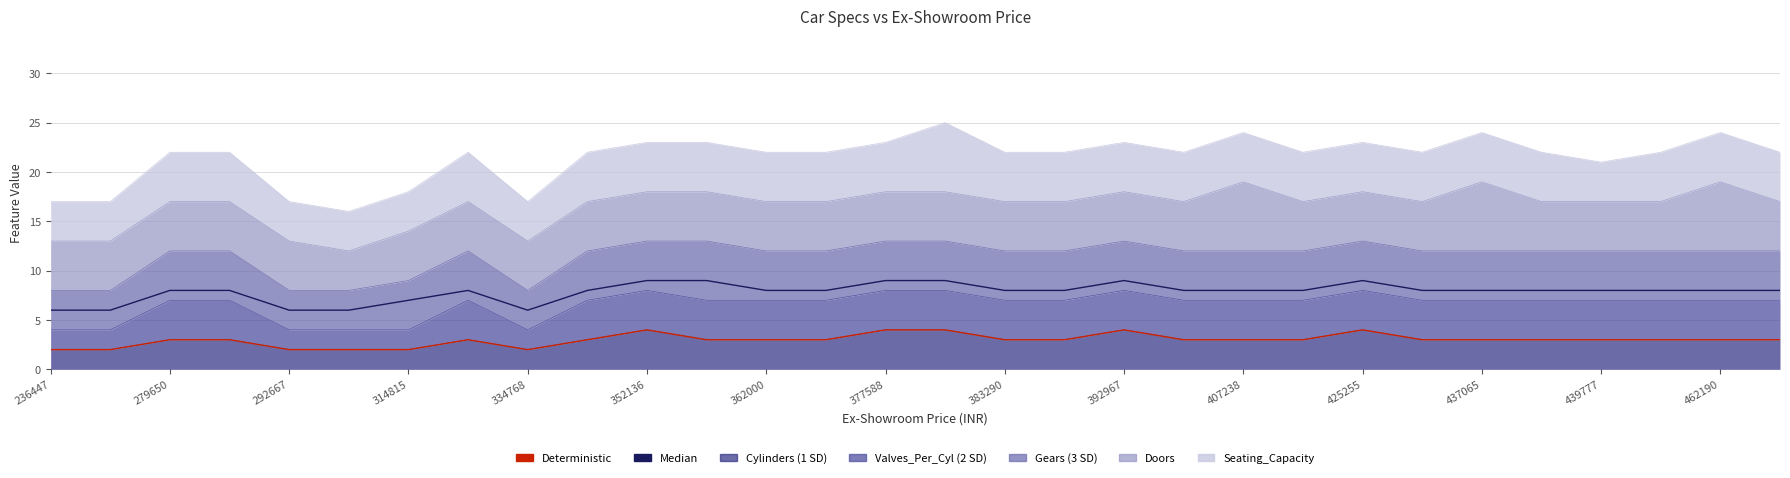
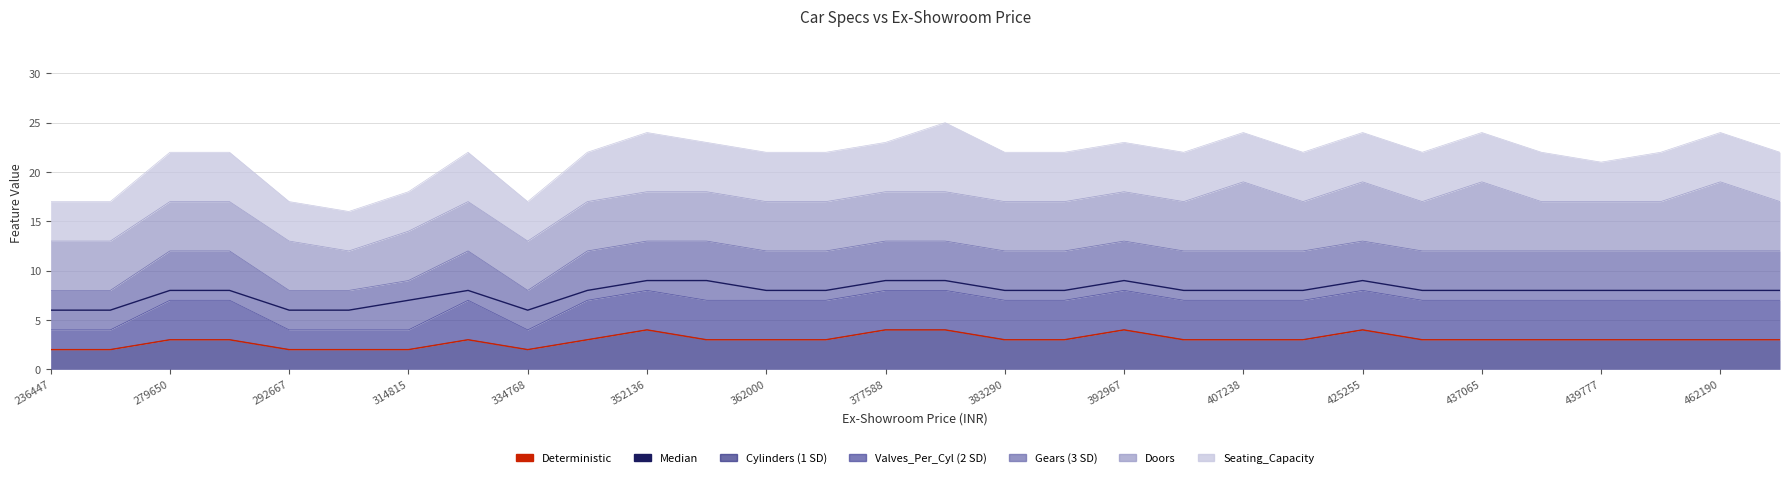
  {
    "Doors": {
      "236447": 5,
      "279650": 5,
      "292667": 5,
      "314815": 5,
      "334768": 5,
      "352136": 5,
      "362000": 5,
      "377588": 5,
      "383290": 5,
      "392967": 5,
      "407238": 7,
-     "425255": 5,
+     "425255": 6,
      "437065": 7,
      "439777": 5,
      "462190": 7
    },
    "Seating_Capacity": {
      "236447": 4,
      "279650": 5,
      "292667": 4,
      "314815": 4,
      "334768": 4,
-     "352136": 5,
+     "352136": 6,
      "362000": 5,
      "377588": 5,
      "383290": 5,
      "392967": 5,
      "407238": 5,
      "425255": 5,
      "437065": 5,
      "439777": 4,
      "462190": 5
    },
    "Median": {
      "236447": 6,
      "279650": 8,
      "292667": 6,
      "314815": 7,
      "334768": 6,
      "352136": 9,
      "362000": 8,
      "377588": 9,
      "383290": 8,
      "392967": 9,
      "407238": 8,
      "425255": 9,
      "437065": 8,
      "439777": 8,
      "462190": 8
    }
  }
